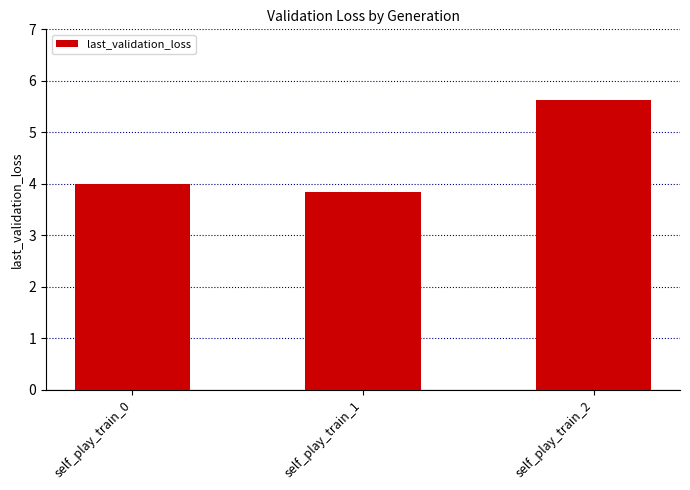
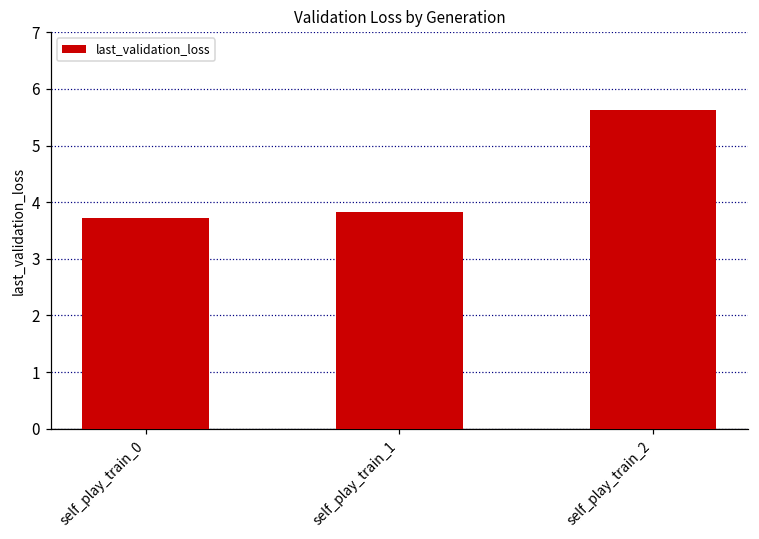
  {
-   "self_play_train_0": 4.0,
+   "self_play_train_0": 3.7,
    "self_play_train_1": 3.8,
    "self_play_train_2": 5.6
  }
